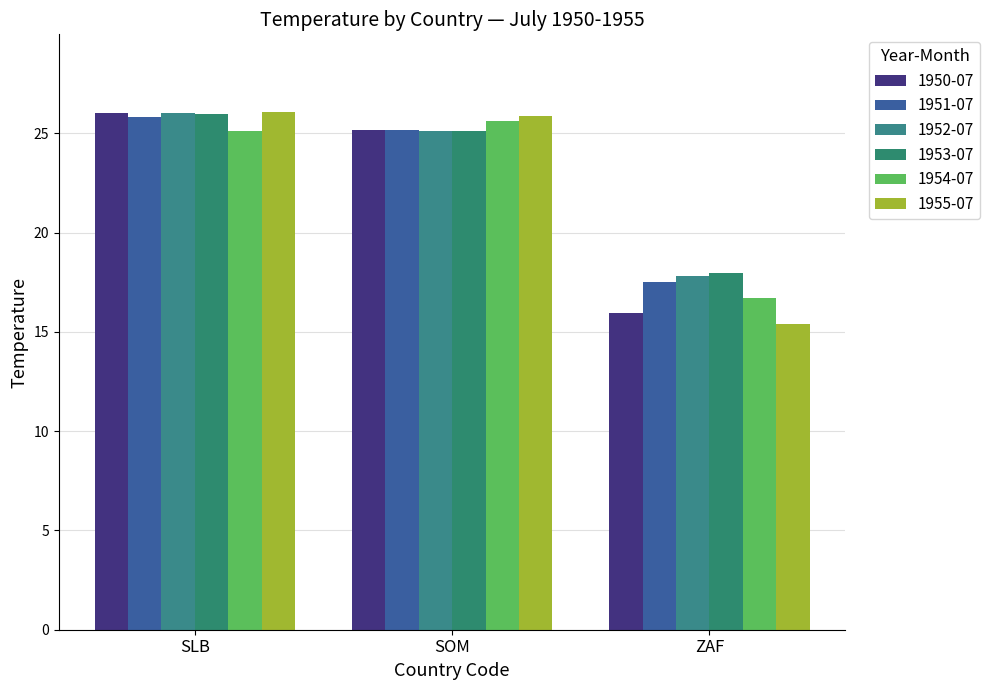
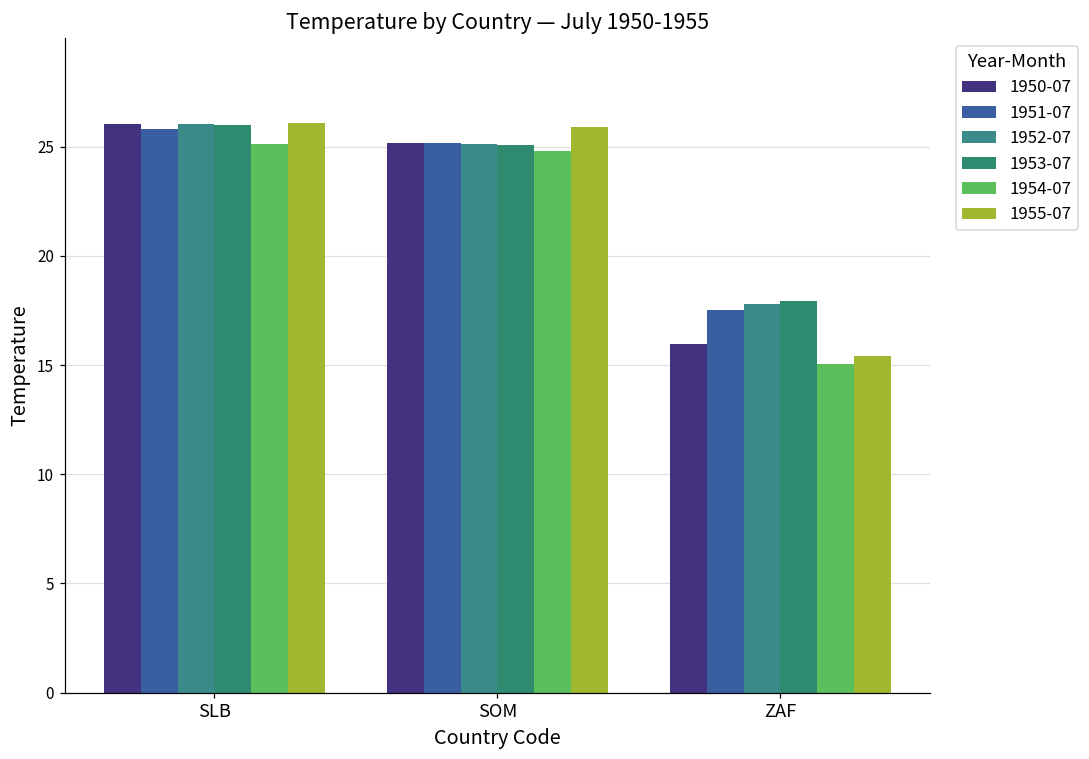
  {
    "1954-07": {
      "SLB": 25.1,
-     "SOM": 25.6,
-     "ZAF": 16.7
+     "SOM": 24.8,
+     "ZAF": 15.1
    },
    "1955-07": {
      "SLB": 26.1,
      "SOM": 25.9,
      "ZAF": 15.4
    }
  }
